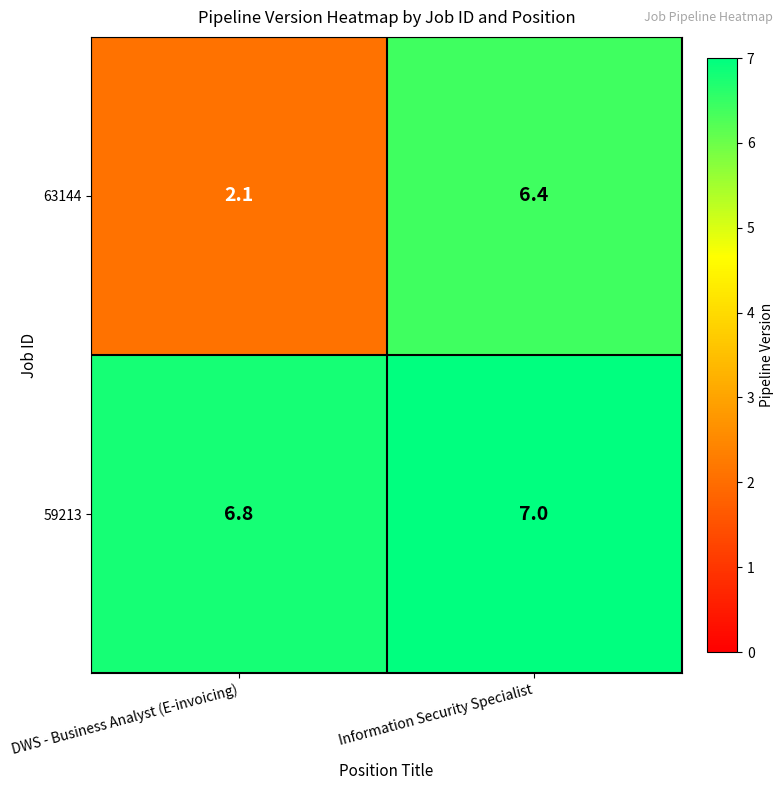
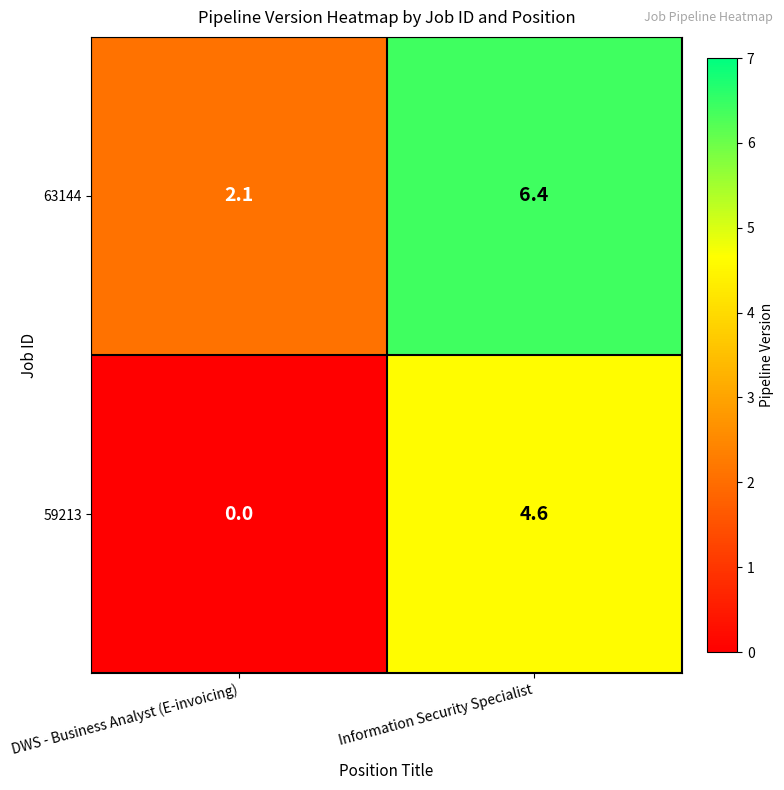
  {
    "63144": {
      "DWS - Business Analyst (E-invoicing)": 2.1,
      "Information Security Specialist": 6.4
    },
    "59213": {
-     "DWS - Business Analyst (E-invoicing)": 6.8,
-     "Information Security Specialist": 7.0
+     "DWS - Business Analyst (E-invoicing)": 0.0,
+     "Information Security Specialist": 4.6
    }
  }
